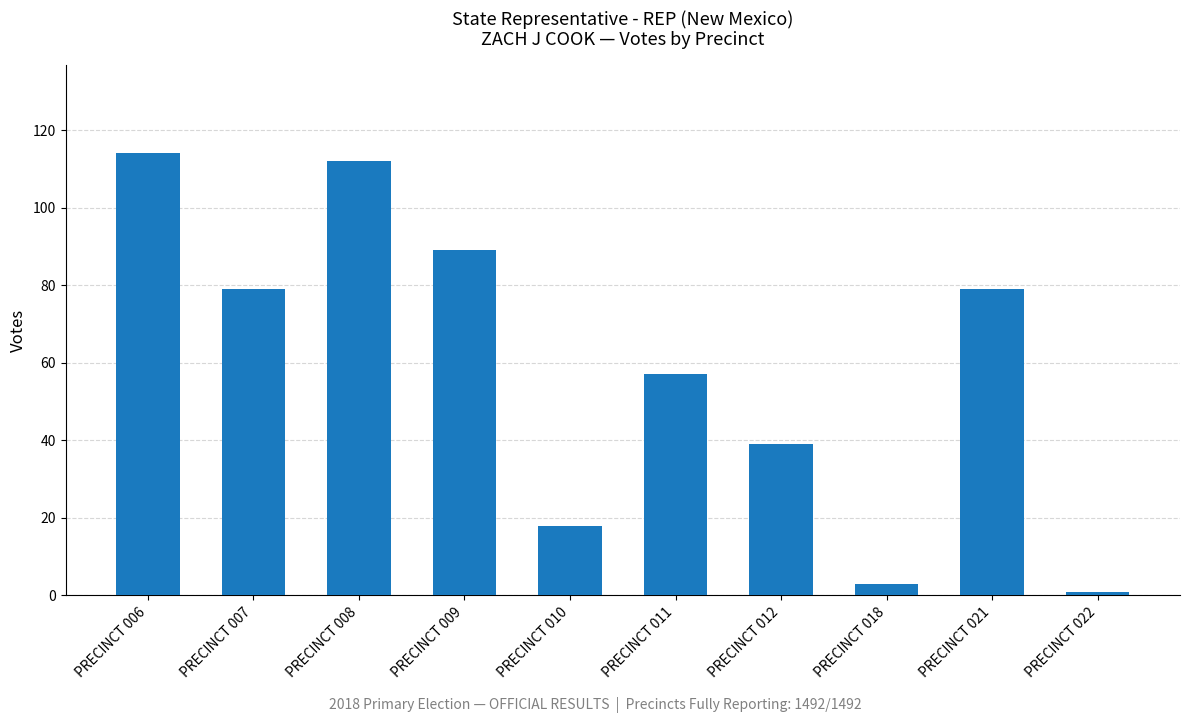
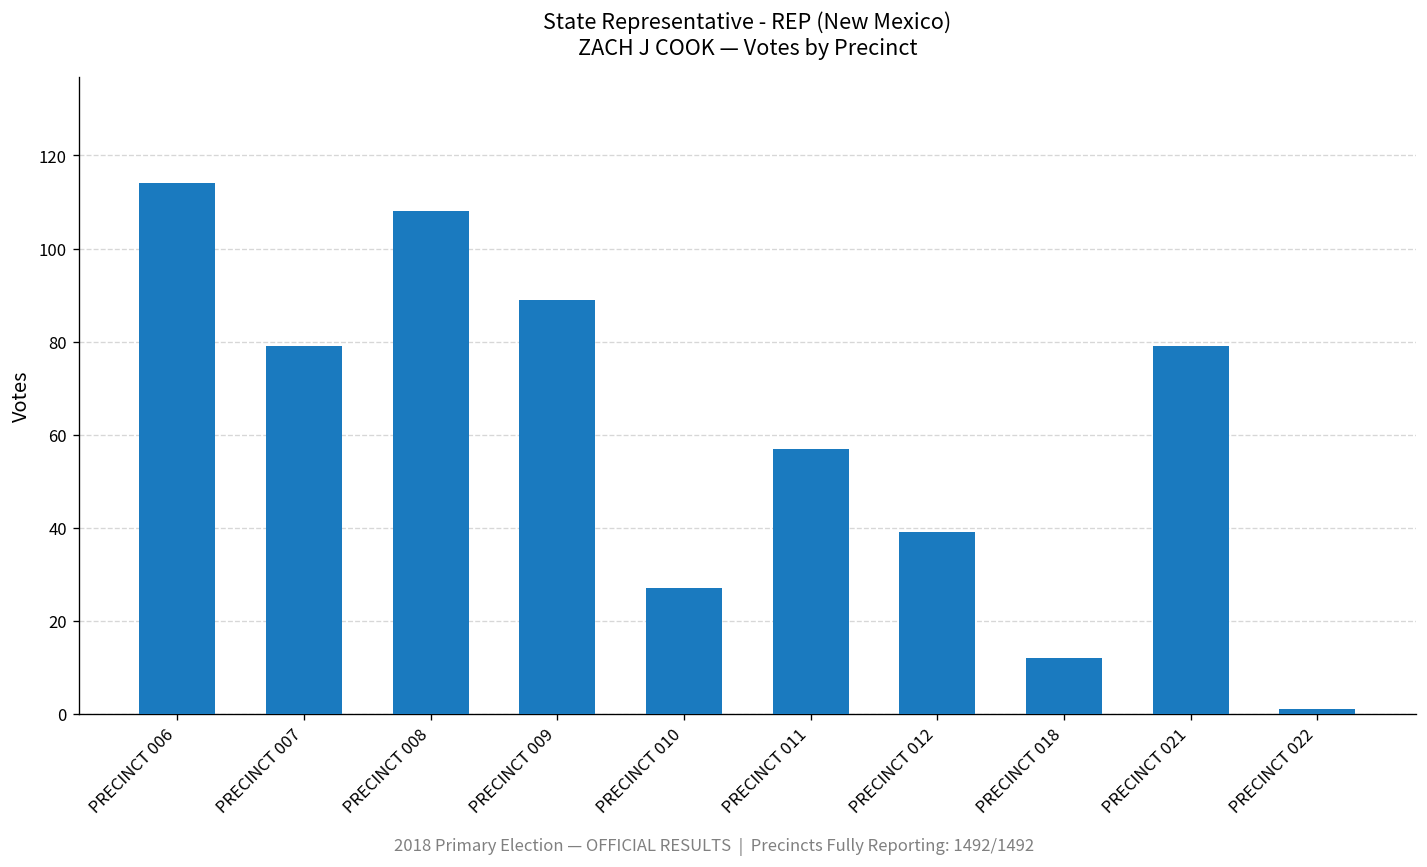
  {
    "PRECINCT 006": 114,
    "PRECINCT 007": 79,
-   "PRECINCT 008": 112,
+   "PRECINCT 008": 108,
    "PRECINCT 009": 89,
-   "PRECINCT 010": 18,
+   "PRECINCT 010": 27,
    "PRECINCT 011": 57,
    "PRECINCT 012": 39,
-   "PRECINCT 018": 3,
+   "PRECINCT 018": 12,
    "PRECINCT 021": 79,
    "PRECINCT 022": 1
  }
